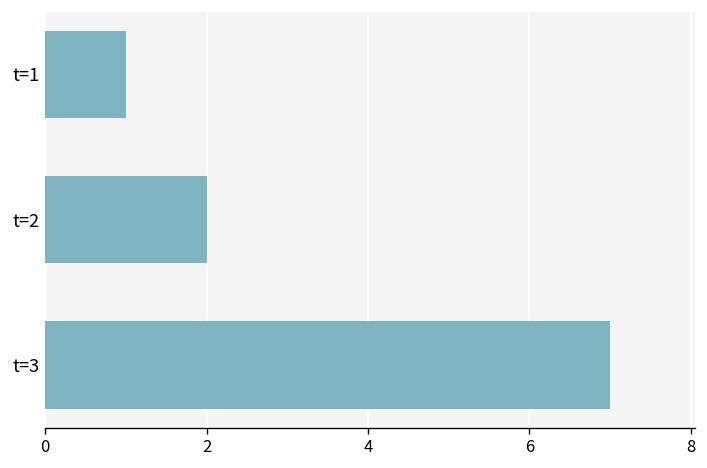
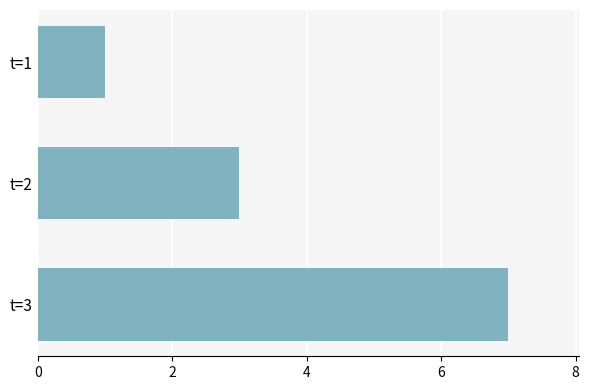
  {
    "t=1": 1,
-   "t=2": 2,
+   "t=2": 3,
    "t=3": 7
  }
